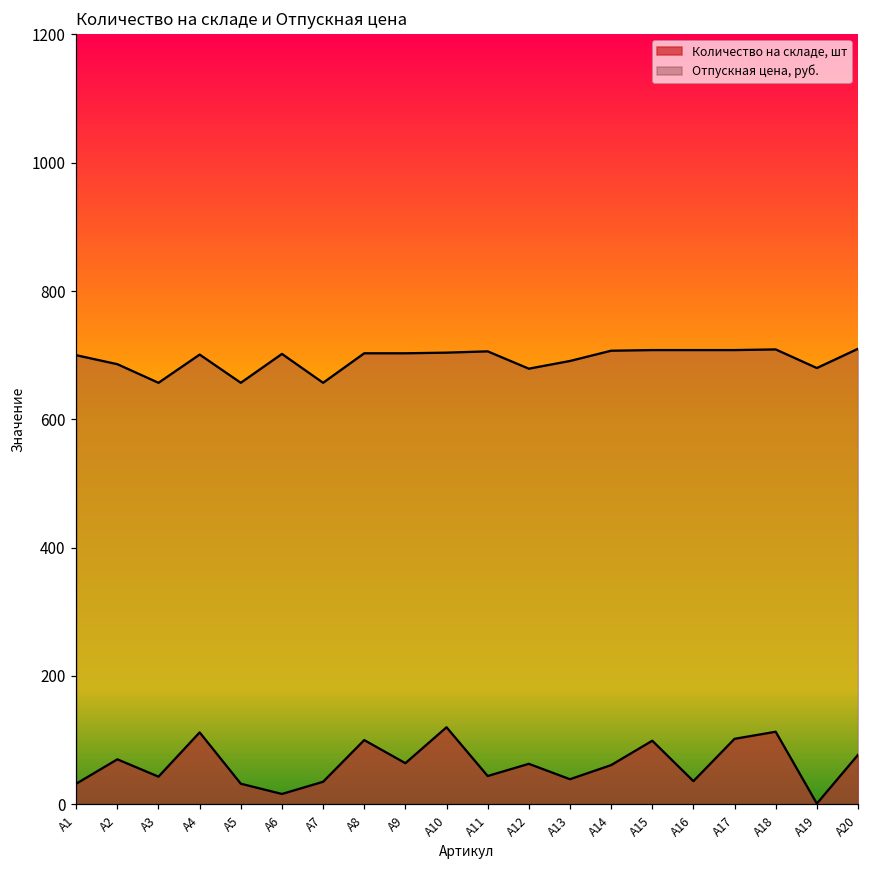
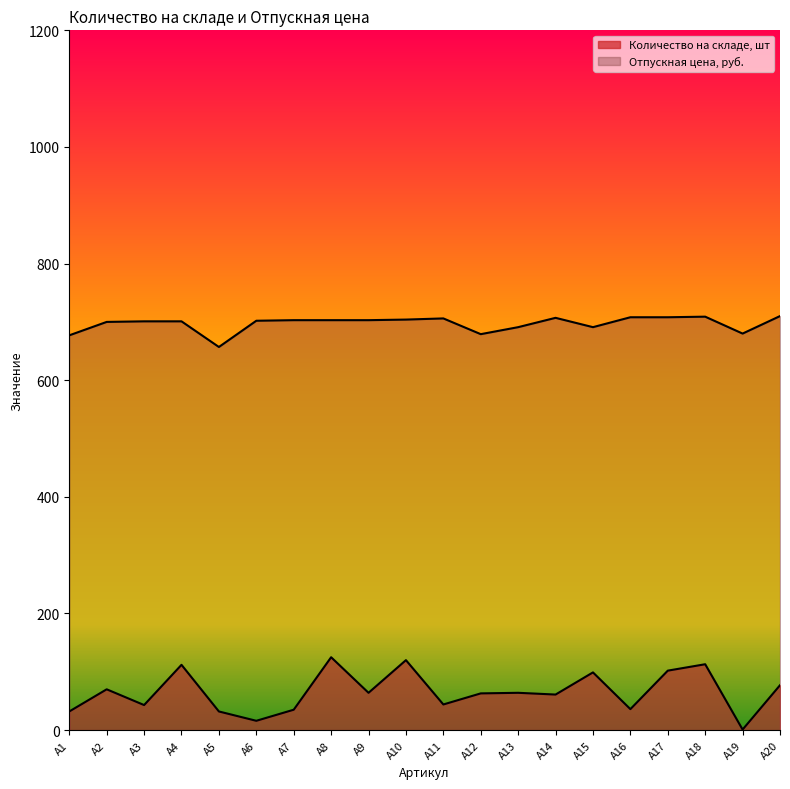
  {
    "Количество на складе, шт": {
      "A1": 30,
      "A2": 70,
      "A3": 40,
      "A4": 110,
      "A5": 30,
      "A6": 20,
      "A7": 40,
-     "A8": 100,
+     "A8": 130,
      "A9": 60,
      "A10": 120,
      "A11": 40,
      "A12": 60,
-     "A13": 40,
+     "A13": 60,
      "A14": 60,
      "A15": 100,
      "A16": 40,
      "A17": 100,
      "A18": 110,
      "A19": 0,
      "A20": 80
    },
    "Отпускная цена, руб.": {
-     "A1": 700,
-     "A2": 690,
-     "A3": 660,
+     "A1": 680,
+     "A2": 700,
+     "A3": 700,
      "A4": 700,
      "A5": 660,
      "A6": 700,
-     "A7": 660,
+     "A7": 700,
      "A8": 700,
      "A9": 700,
      "A10": 700,
      "A11": 710,
      "A12": 680,
      "A13": 690,
      "A14": 710,
-     "A15": 710,
+     "A15": 690,
      "A16": 710,
      "A17": 710,
      "A18": 710,
      "A19": 680,
      "A20": 710
    }
  }
